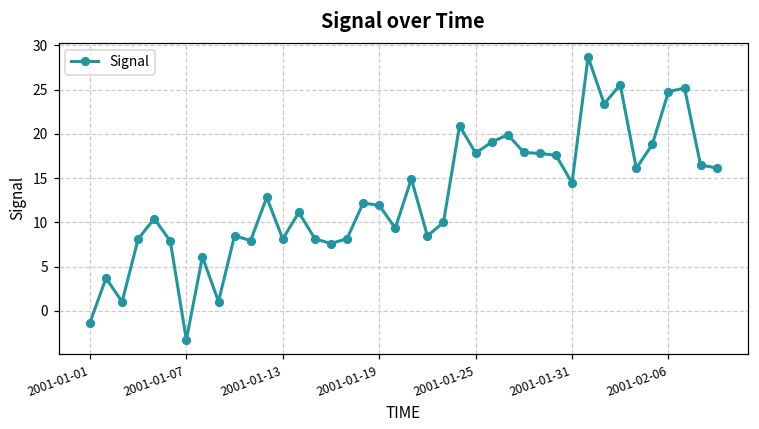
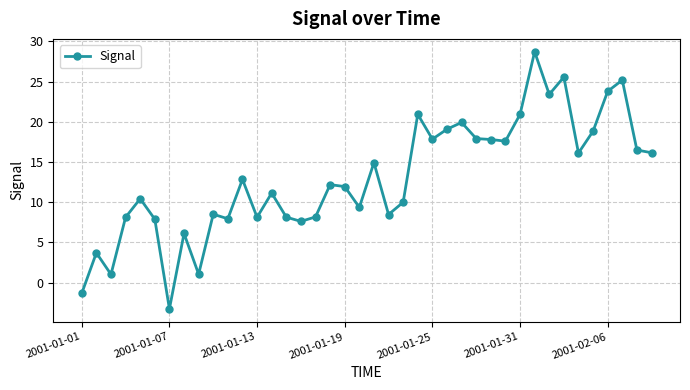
  {
    "2001-01-01": -1,
    "2001-01-07": -3,
    "2001-01-13": 8,
    "2001-01-19": 12,
    "2001-01-25": 18,
-   "2001-01-31": 14,
-   "2001-02-06": 25
+   "2001-01-31": 21,
+   "2001-02-06": 24
  }
